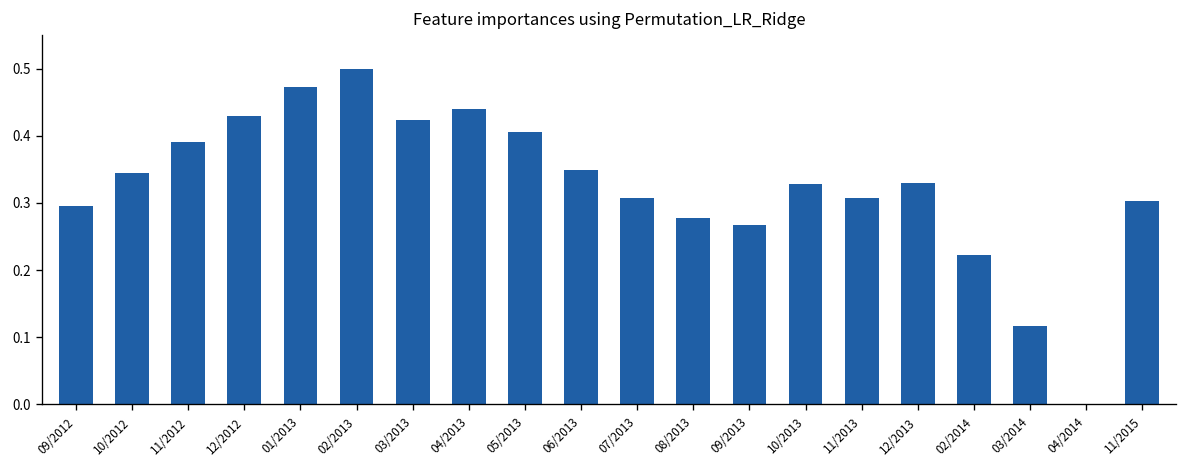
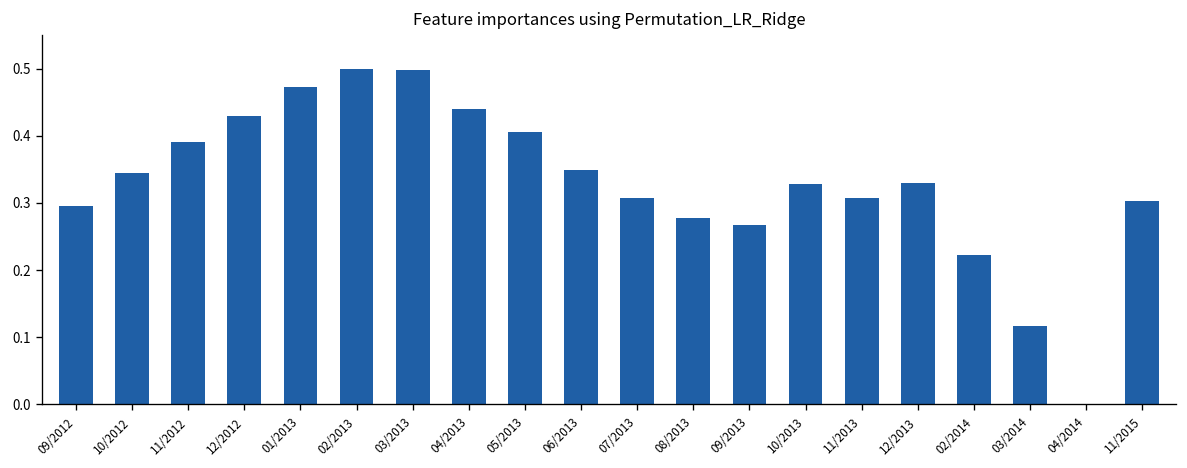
  {
    "09/2012": 0.30,
    "10/2012": 0.34,
    "11/2012": 0.39,
    "12/2012": 0.43,
    "01/2013": 0.47,
    "02/2013": 0.50,
-   "03/2013": 0.42,
+   "03/2013": 0.50,
    "04/2013": 0.44,
    "05/2013": 0.41,
    "06/2013": 0.35,
    "07/2013": 0.31,
    "08/2013": 0.28,
    "09/2013": 0.27,
    "10/2013": 0.33,
    "11/2013": 0.31,
    "12/2013": 0.33,
    "02/2014": 0.22,
    "03/2014": 0.12,
    "04/2014": 0.00,
    "11/2015": 0.30
  }
